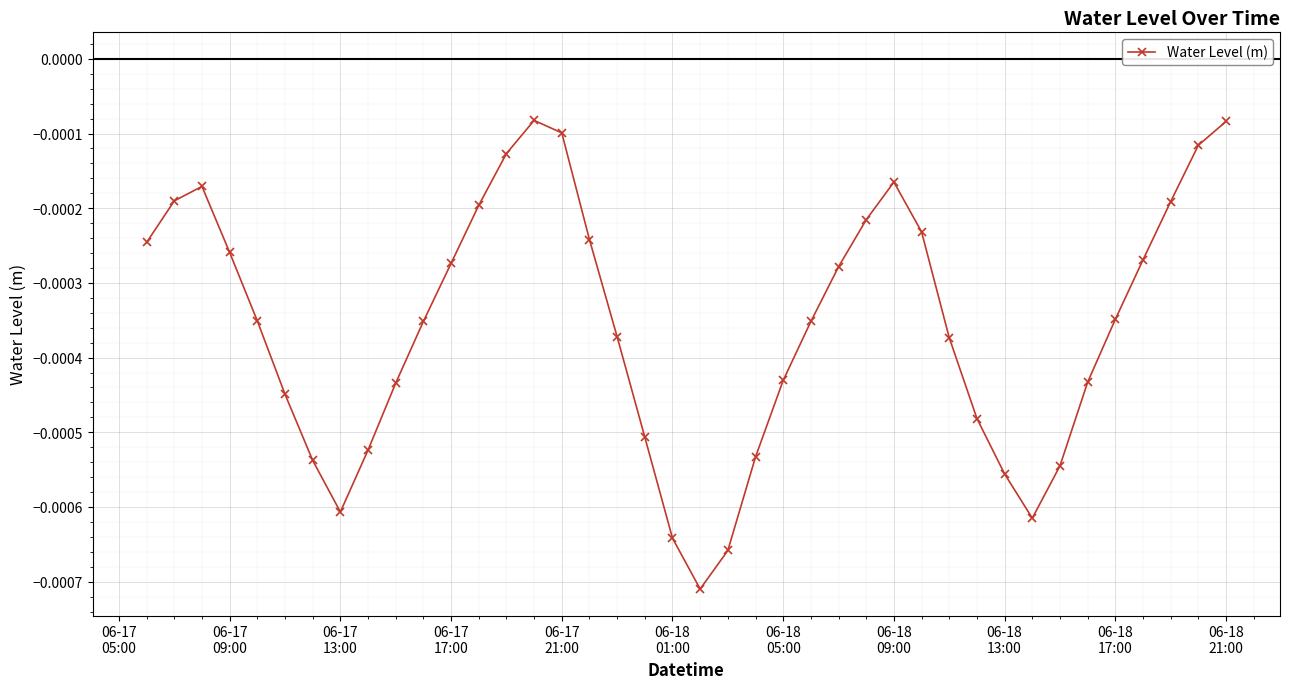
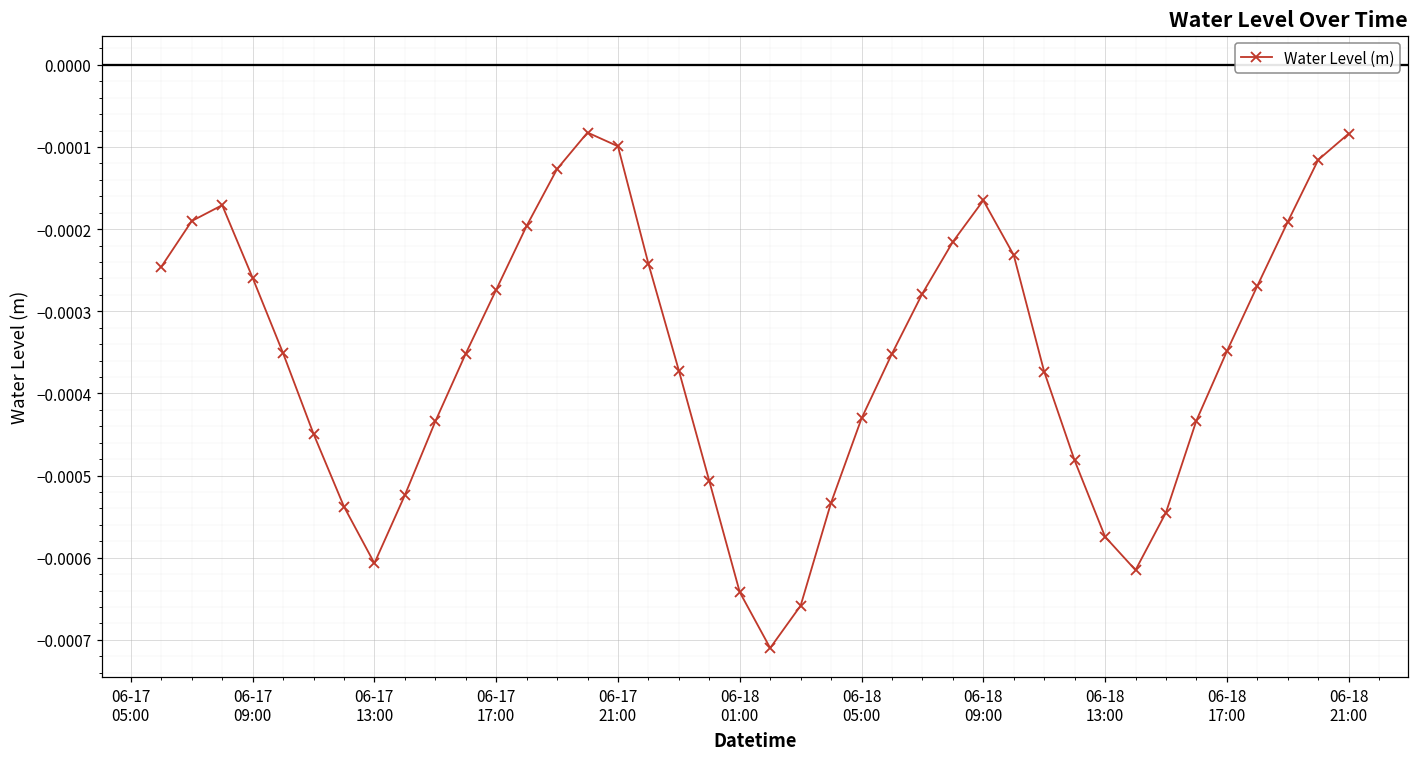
  {
    "06-17 09:00": -0.00026,
    "06-17 13:00": -0.00061,
    "06-17 17:00": -0.00027,
    "06-17 21:00": -0.00010,
    "06-18 01:00": -0.00064,
    "06-18 05:00": -0.00043,
    "06-18 09:00": -0.00017,
-   "06-18 13:00": -0.00056,
+   "06-18 13:00": -0.00057,
    "06-18 17:00": -0.00035,
    "06-18 21:00": -0.00008
  }
